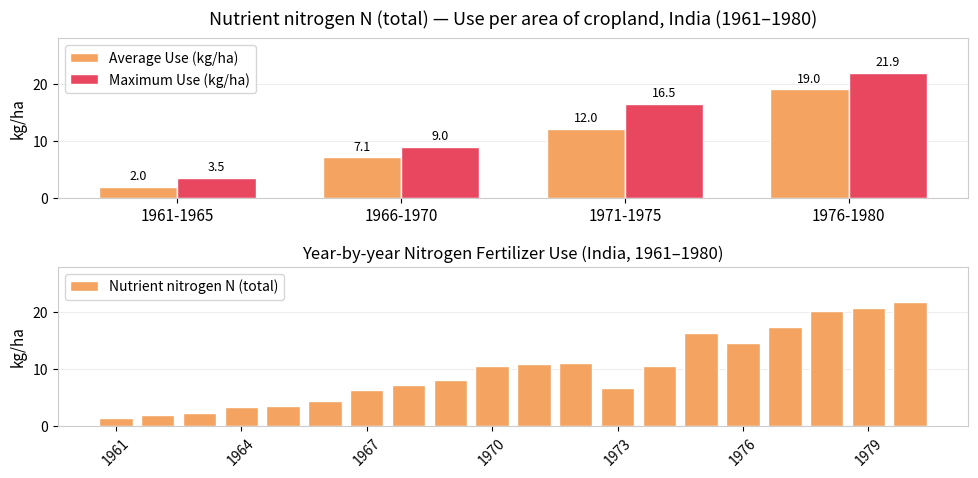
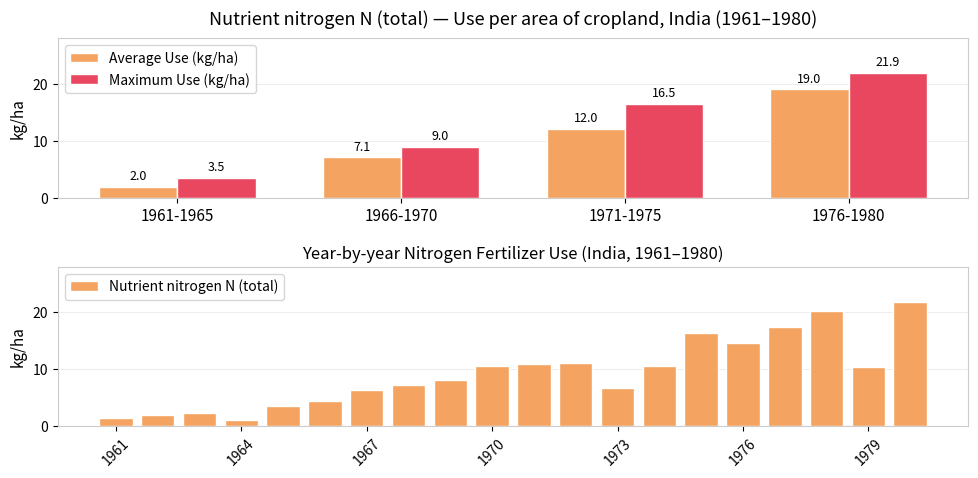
  {
    "Nutrient nitrogen N (total) — Use per area of cropland, India (1961–1980)": {
      "Average Use (kg/ha)": {
        "1961-1965": 2.0,
        "1966-1970": 7.1,
        "1971-1975": 12.0,
        "1976-1980": 19.0
      },
      "Maximum Use (kg/ha)": {
        "1961-1965": 3.5,
        "1966-1970": 9.0,
        "1971-1975": 16.5,
        "1976-1980": 21.9
      }
    },
    "Year-by-year Nitrogen Fertilizer Use (India, 1961–1980)": {
      "1961": 2,
-     "1964": 3,
+     "1964": 1,
      "1967": 6,
      "1970": 11,
      "1973": 7,
      "1976": 15,
-     "1979": 21
+     "1979": 10
    }
  }
